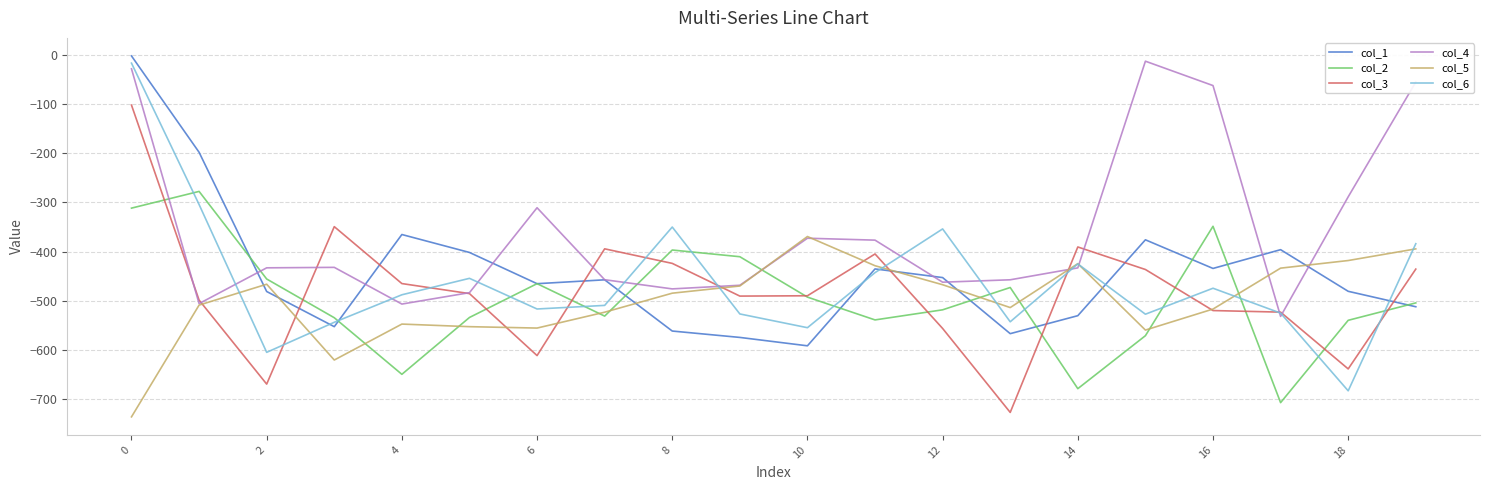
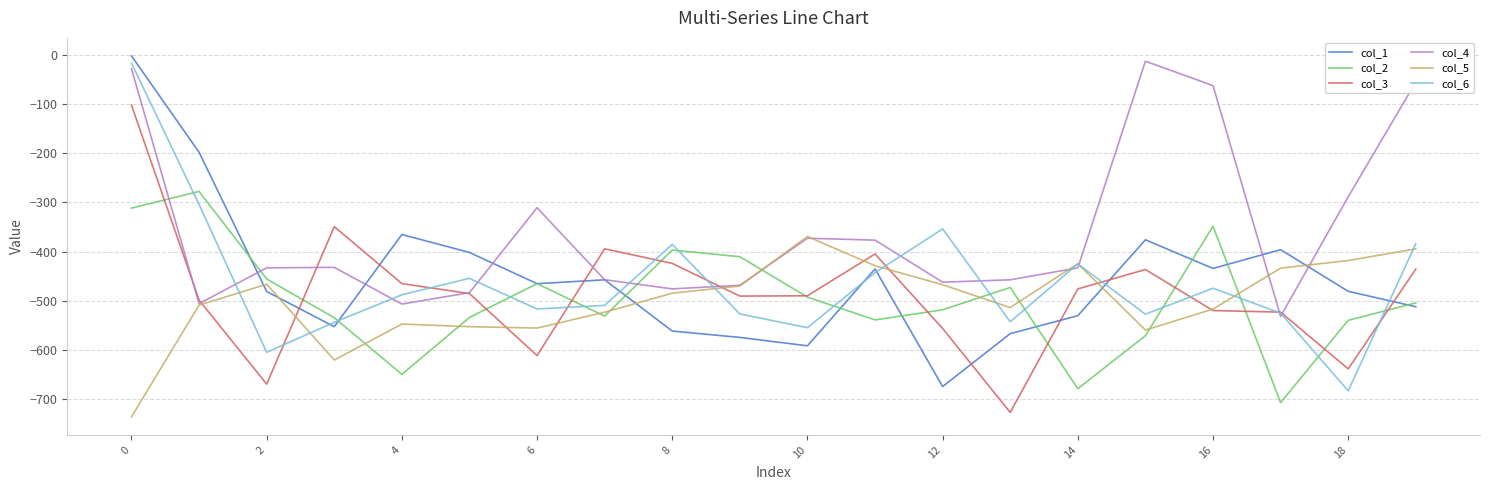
  {
    "col_1": {
      "0": 0,
      "2": -480,
      "4": -370,
      "8": -560,
      "10": -590,
-     "12": -450,
+     "12": -670,
      "14": -530,
      "16": -430,
      "18": -480
    },
    "col_2": {
      "0": -310,
      "2": -460,
      "4": -650,
      "8": -400,
      "12": -520,
      "14": -680,
      "16": -350,
      "18": -540
    },
    "col_3": {
      "0": -100,
      "2": -670,
      "4": -460,
      "6": -610,
      "8": -420,
      "12": -560,
-     "14": -390,
+     "14": -480,
      "18": -640
    },
    "col_4": {
      "0": -30,
      "2": -430,
      "4": -510,
      "6": -310,
      "8": -480,
      "14": -430,
      "16": -60,
      "18": -290
    },
    "col_5": {
      "0": -740,
      "2": -470,
      "4": -550,
      "6": -560,
      "8": -480,
      "18": -420
    },
    "col_6": {
      "0": -20,
      "2": -600,
      "4": -490,
      "6": -520,
-     "8": -350,
+     "8": -390,
      "10": -550,
      "12": -350,
      "16": -470,
      "18": -680
    }
  }
